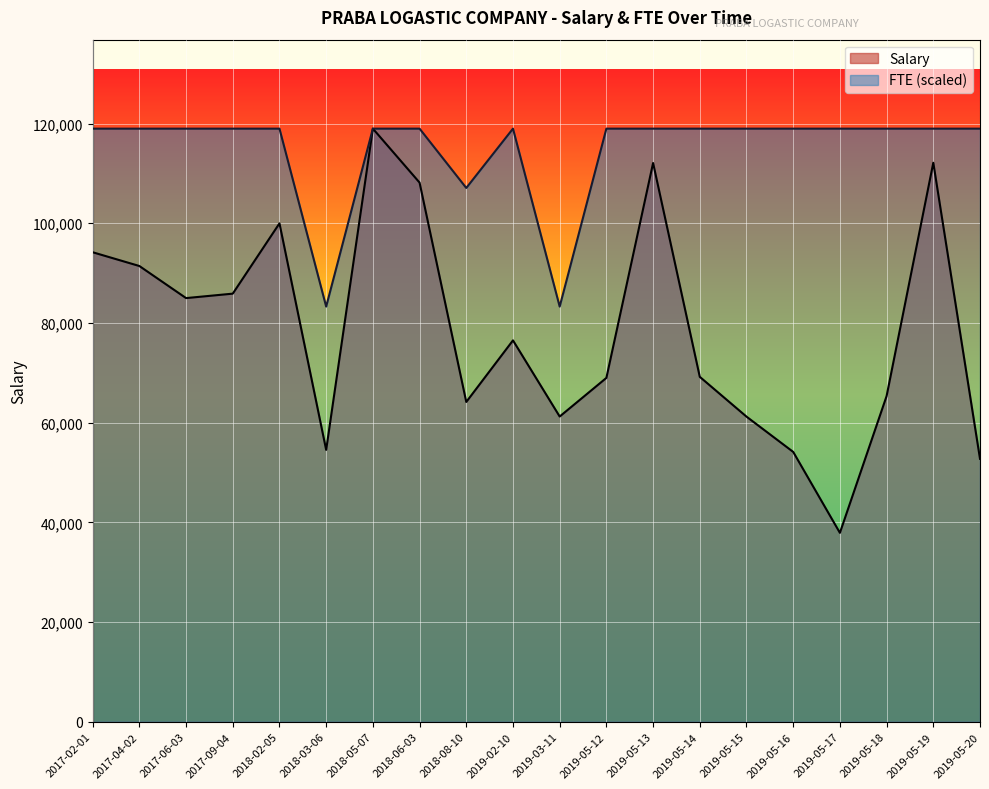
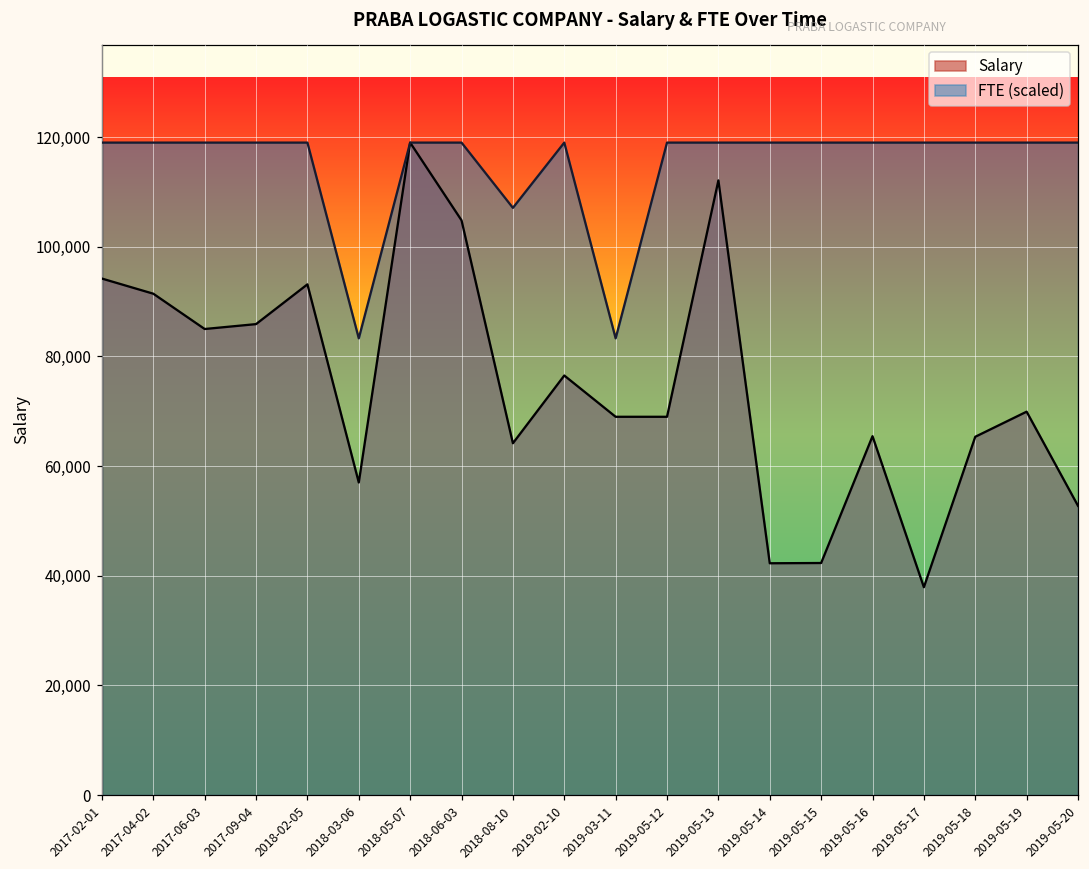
  {
    "Salary": {
      "2017-02-01": "94,000",
      "2017-04-02": "91,000",
      "2017-06-03": "85,000",
      "2017-09-04": "86,000",
-     "2018-02-05": "100,000",
-     "2018-03-06": "55,000",
-     "2018-06-03": "108,000",
+     "2018-02-05": "93,000",
+     "2018-03-06": "57,000",
+     "2018-06-03": "105,000",
      "2018-08-10": "64,000",
      "2019-02-10": "77,000",
-     "2019-03-11": "61,000",
+     "2019-03-11": "69,000",
      "2019-05-12": "69,000",
      "2019-05-13": "112,000",
-     "2019-05-14": "69,000",
-     "2019-05-15": "61,000",
-     "2019-05-16": "54,000",
+     "2019-05-14": "42,000",
+     "2019-05-15": "42,000",
+     "2019-05-16": "65,000",
      "2019-05-17": "38,000",
      "2019-05-18": "65,000",
-     "2019-05-19": "112,000",
+     "2019-05-19": "70,000",
      "2019-05-20": "53,000"
    },
    "FTE (scaled)": {
      "2017-02-01": "119,000",
      "2017-04-02": "119,000",
      "2017-06-03": "119,000",
      "2017-09-04": "119,000",
      "2018-02-05": "119,000",
      "2018-03-06": "83,000",
      "2018-06-03": "119,000",
      "2018-08-10": "107,000",
      "2019-02-10": "119,000",
      "2019-03-11": "83,000",
      "2019-05-12": "119,000",
      "2019-05-13": "119,000",
      "2019-05-14": "119,000",
      "2019-05-15": "119,000",
      "2019-05-16": "119,000",
      "2019-05-17": "119,000",
      "2019-05-18": "119,000",
      "2019-05-19": "119,000",
      "2019-05-20": "119,000"
    }
  }
